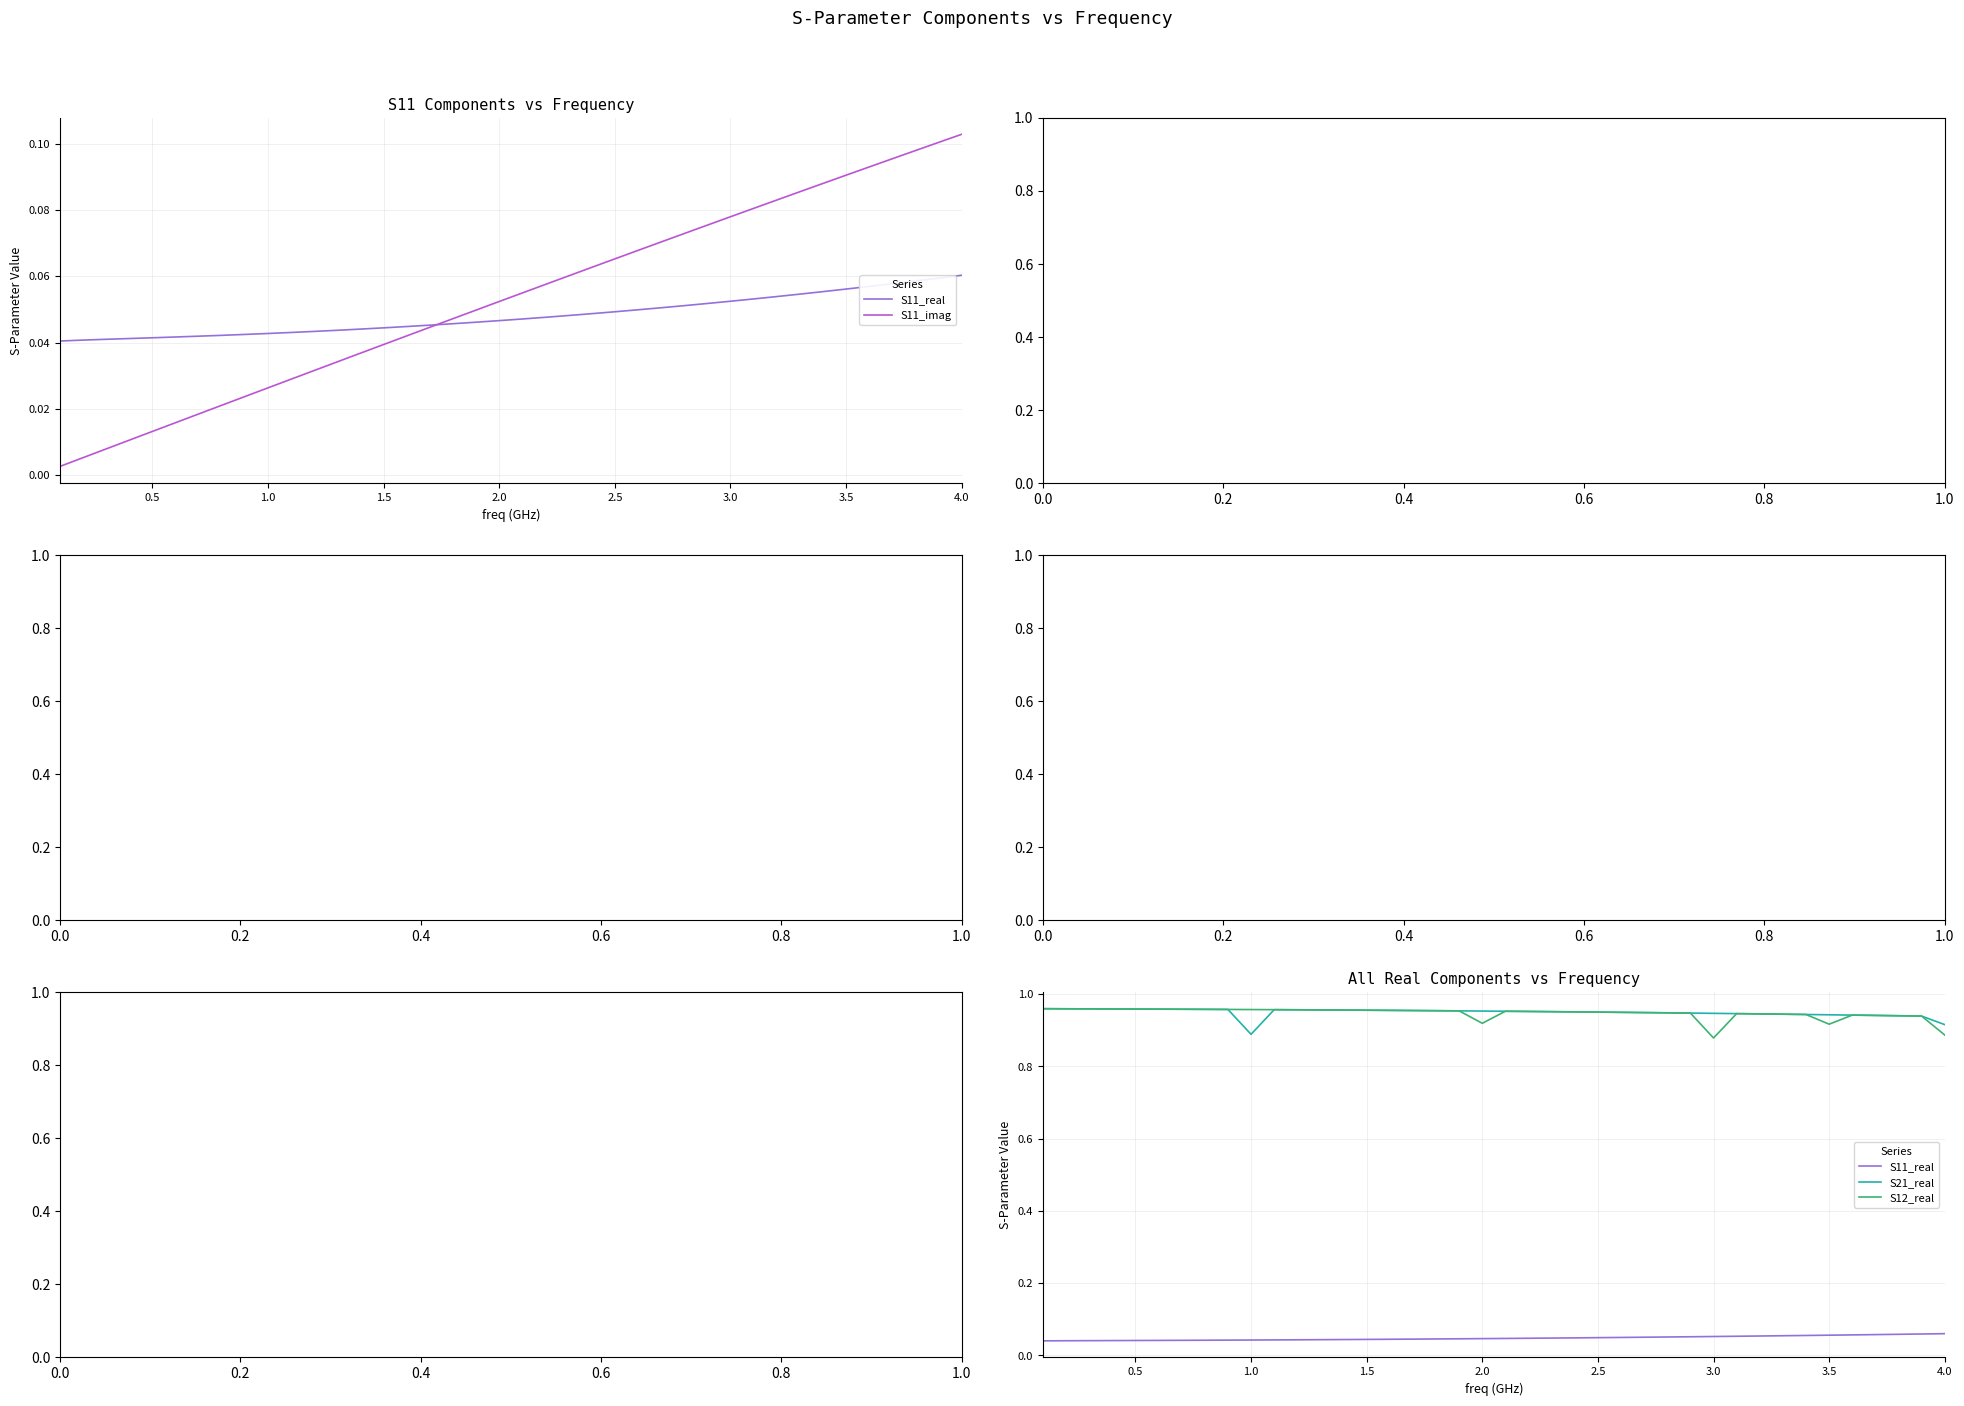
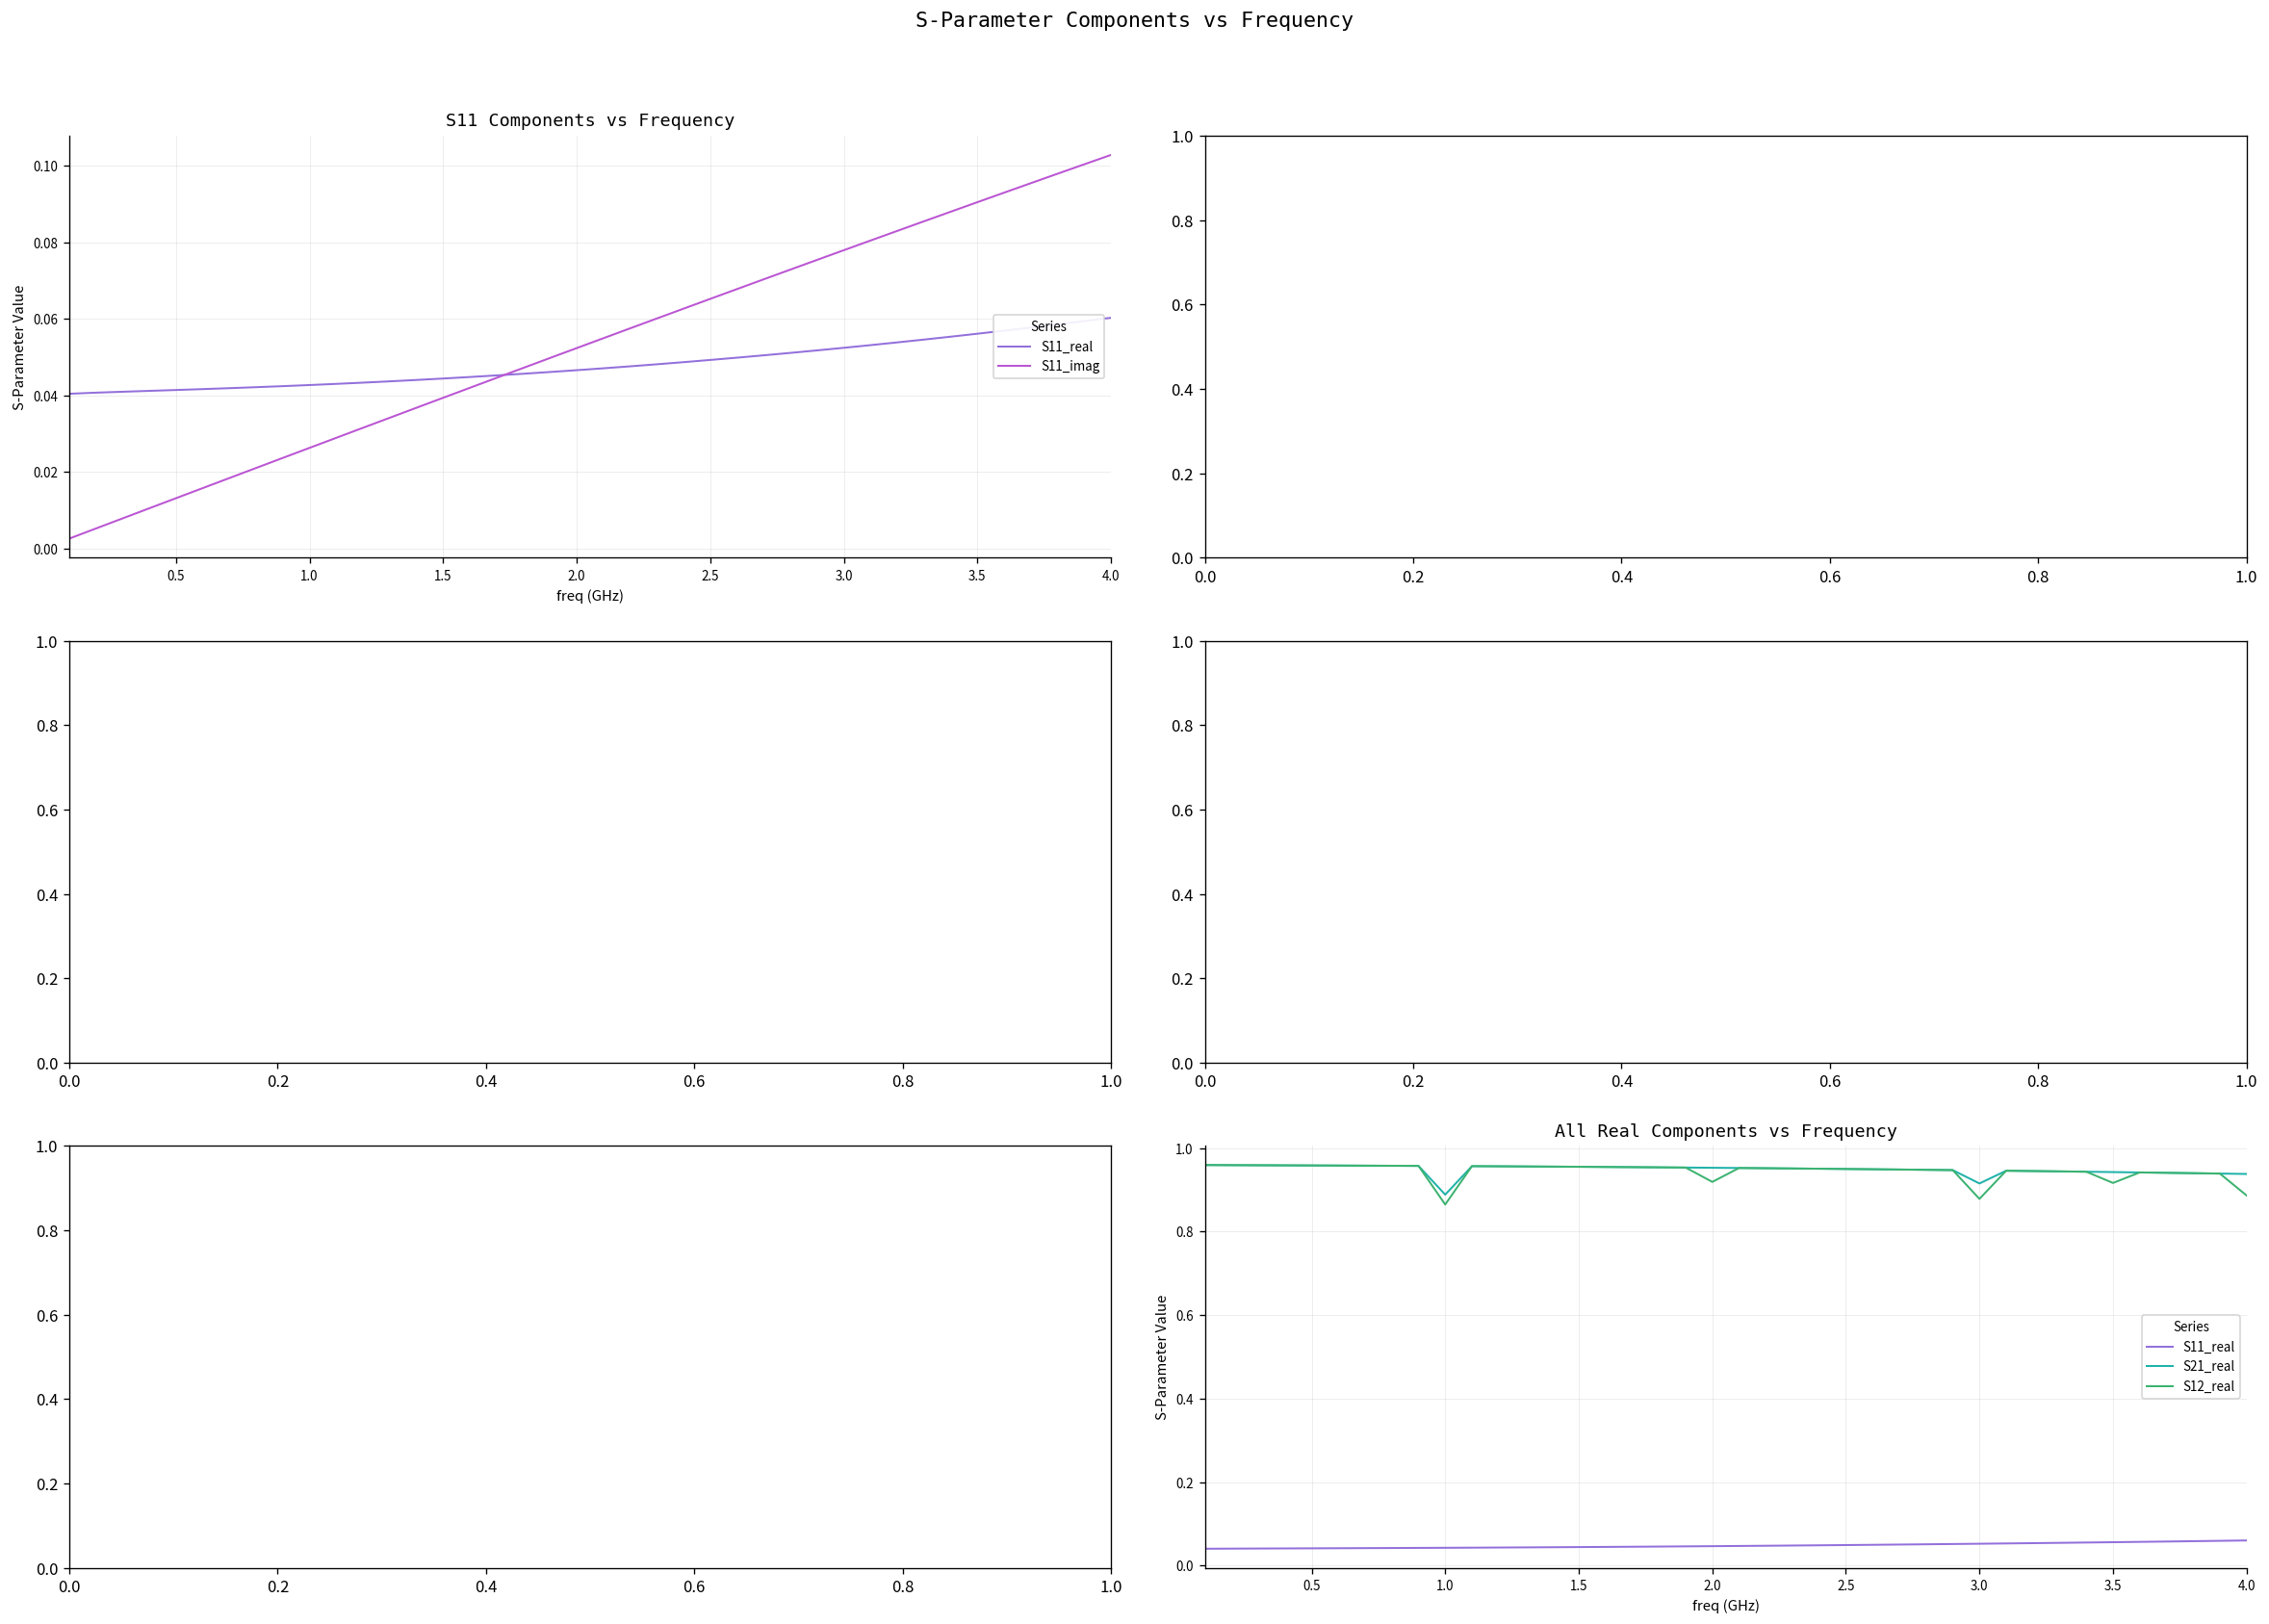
  {
    "All Real Components vs Frequency": {
      "S11_real": {
        "0.5": 0.04,
        "1.0": 0.04,
        "1.5": 0.04,
        "2.0": 0.05,
        "2.5": 0.05,
        "3.0": 0.05,
        "3.5": 0.06,
        "4.0": 0.06
      },
      "S21_real": {
        "1.0": 0.89,
        "2.0": 0.95,
-       "3.0": 0.95,
+       "3.0": 0.92,
        "3.5": 0.94,
-       "4.0": 0.92
+       "4.0": 0.94
      },
      "S12_real": {
-       "1.0": 0.96,
+       "1.0": 0.87,
        "2.0": 0.92,
        "3.0": 0.88,
        "3.5": 0.92,
        "4.0": 0.89
      }
    }
  }
